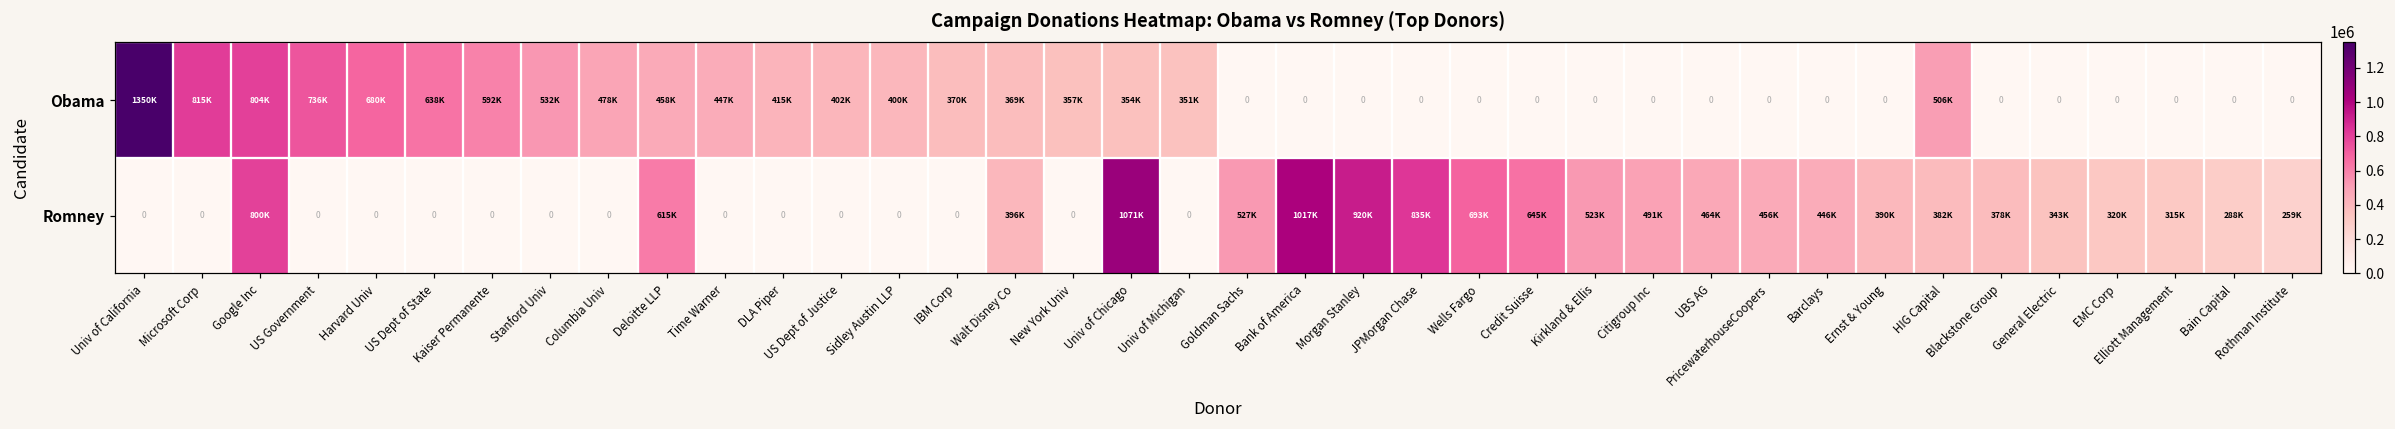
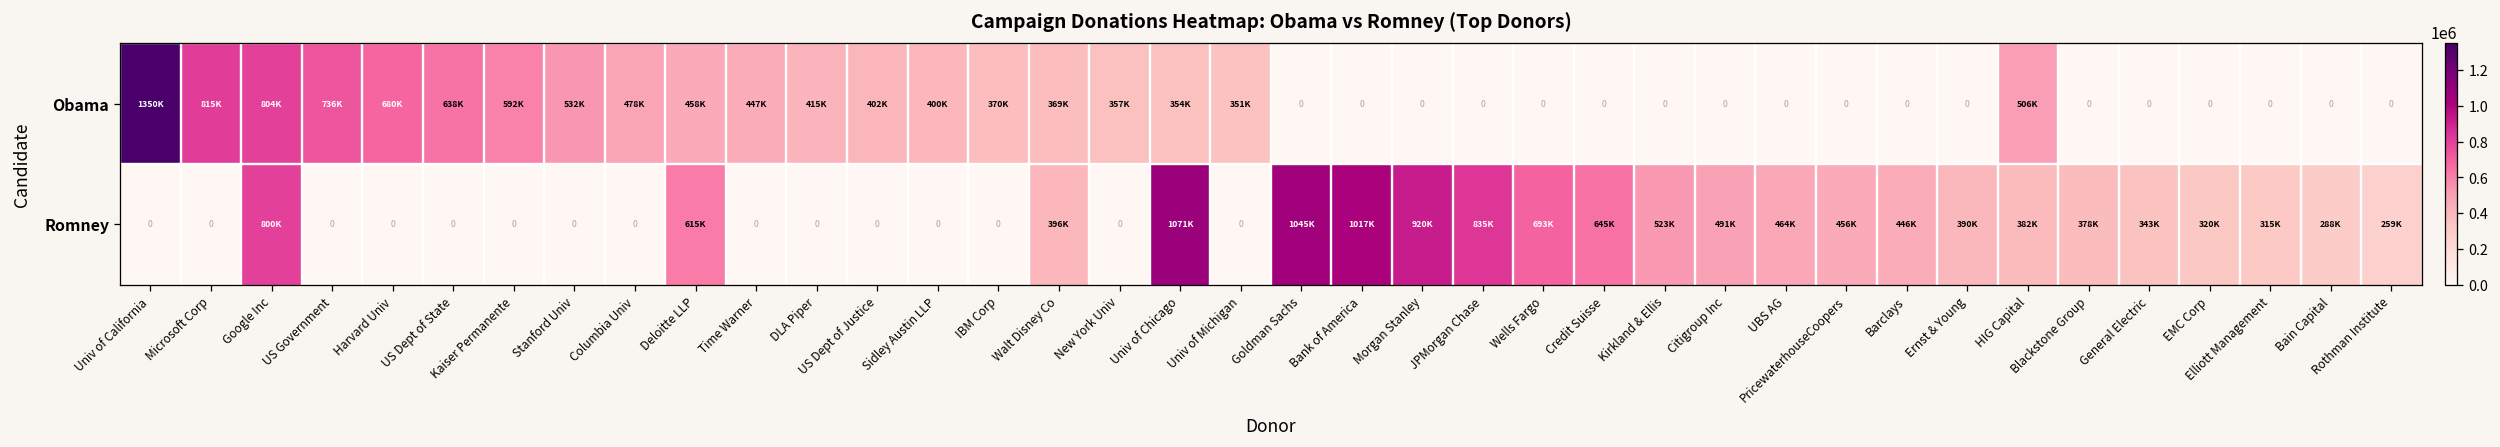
  {
    "Obama": {
      "Univ of California": "1350K",
      "Microsoft Corp": "815K",
      "Google Inc": "804K",
      "US Government": "736K",
      "Harvard Univ": "680K",
      "US Dept of State": "638K",
      "Kaiser Permanente": "592K",
      "Stanford Univ": "532K",
      "Columbia Univ": "478K",
      "Deloitte LLP": "458K",
      "Time Warner": "447K",
      "DLA Piper": "415K",
      "US Dept of Justice": "402K",
      "Sidley Austin LLP": "400K",
      "IBM Corp": "370K",
      "Walt Disney Co": "369K",
      "New York Univ": "357K",
      "Univ of Chicago": "354K",
      "Univ of Michigan": "351K",
      "Goldman Sachs": "0",
      "Bank of America": "0",
      "Morgan Stanley": "0",
      "JPMorgan Chase": "0",
      "Wells Fargo": "0",
      "Credit Suisse": "0",
      "Kirkland & Ellis": "0",
      "Citigroup Inc": "0",
      "UBS AG": "0",
      "PricewaterhouseCoopers": "0",
      "Barclays": "0",
      "Ernst & Young": "0",
      "HIG Capital": "506K",
      "Blackstone Group": "0",
      "General Electric": "0",
      "EMC Corp": "0",
      "Elliott Management": "0",
      "Bain Capital": "0",
      "Rothman Institute": "0"
    },
    "Romney": {
      "Univ of California": "0",
      "Microsoft Corp": "0",
      "Google Inc": "800K",
      "US Government": "0",
      "Harvard Univ": "0",
      "US Dept of State": "0",
      "Kaiser Permanente": "0",
      "Stanford Univ": "0",
      "Columbia Univ": "0",
      "Deloitte LLP": "615K",
      "Time Warner": "0",
      "DLA Piper": "0",
      "US Dept of Justice": "0",
      "Sidley Austin LLP": "0",
      "IBM Corp": "0",
      "Walt Disney Co": "396K",
      "New York Univ": "0",
      "Univ of Chicago": "1071K",
      "Univ of Michigan": "0",
-     "Goldman Sachs": "527K",
+     "Goldman Sachs": "1045K",
      "Bank of America": "1017K",
      "Morgan Stanley": "920K",
      "JPMorgan Chase": "835K",
      "Wells Fargo": "693K",
      "Credit Suisse": "645K",
      "Kirkland & Ellis": "523K",
      "Citigroup Inc": "491K",
      "UBS AG": "464K",
      "PricewaterhouseCoopers": "456K",
      "Barclays": "446K",
      "Ernst & Young": "390K",
      "HIG Capital": "382K",
      "Blackstone Group": "378K",
      "General Electric": "343K",
      "EMC Corp": "320K",
      "Elliott Management": "315K",
      "Bain Capital": "288K",
      "Rothman Institute": "259K"
    }
  }
